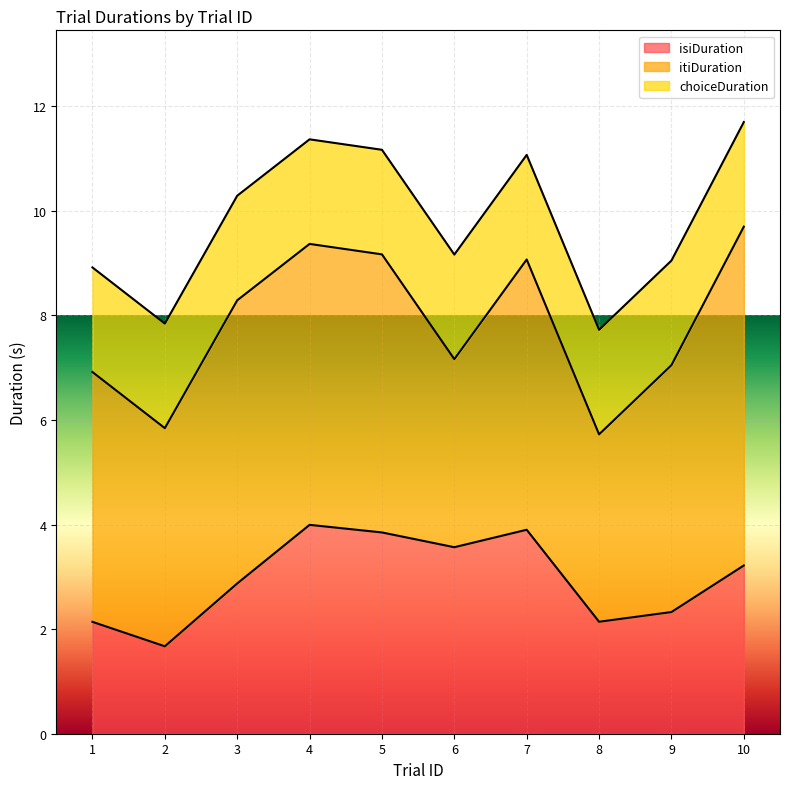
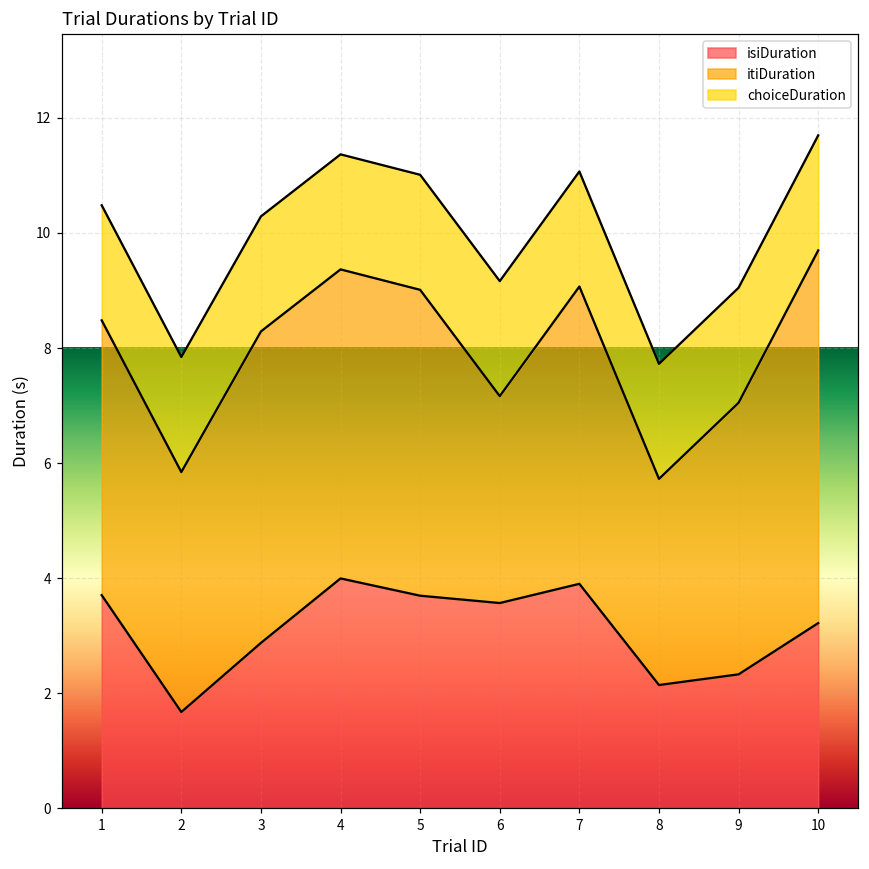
  {
    "isiDuration": {
-     "1": 2.1,
+     "1": 3.7,
      "2": 1.7,
      "3": 2.9,
      "4": 4.0,
-     "5": 3.8,
+     "5": 3.7,
      "6": 3.6,
      "7": 3.9,
      "8": 2.1,
      "9": 2.3,
      "10": 3.2
    }
  }
